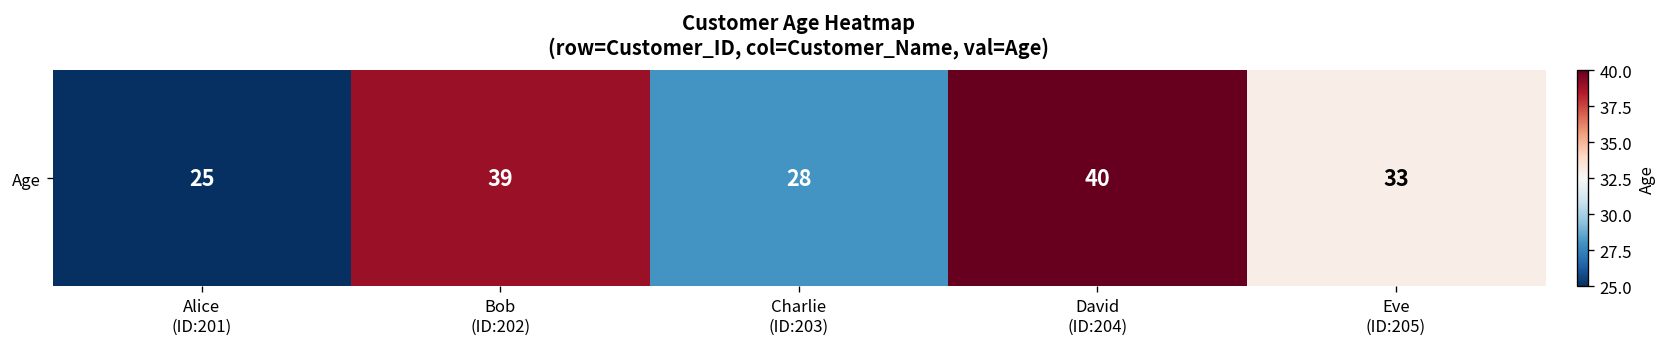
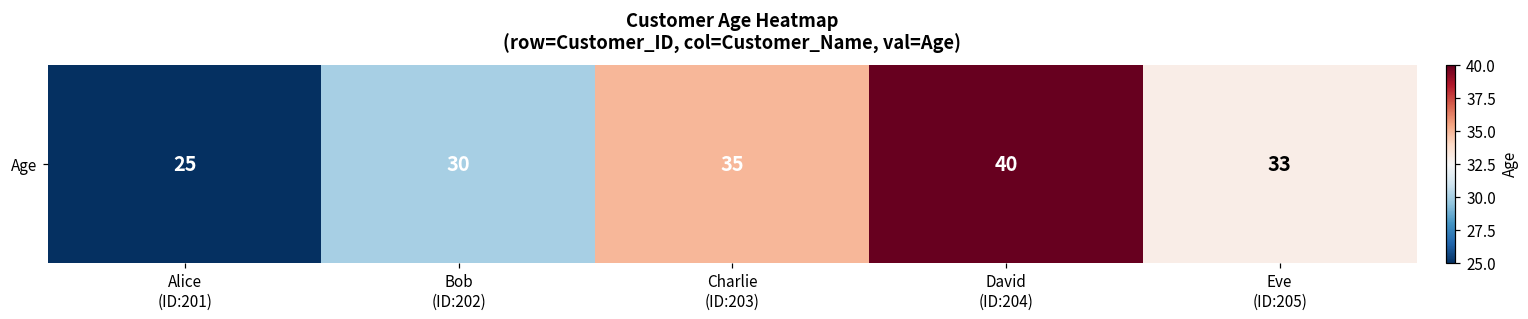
  {
    "Age": {
      "Alice (ID:201)": 25,
-     "Bob (ID:202)": 39,
-     "Charlie (ID:203)": 28,
+     "Bob (ID:202)": 30,
+     "Charlie (ID:203)": 35,
      "David (ID:204)": 40,
      "Eve (ID:205)": 33
    }
  }
